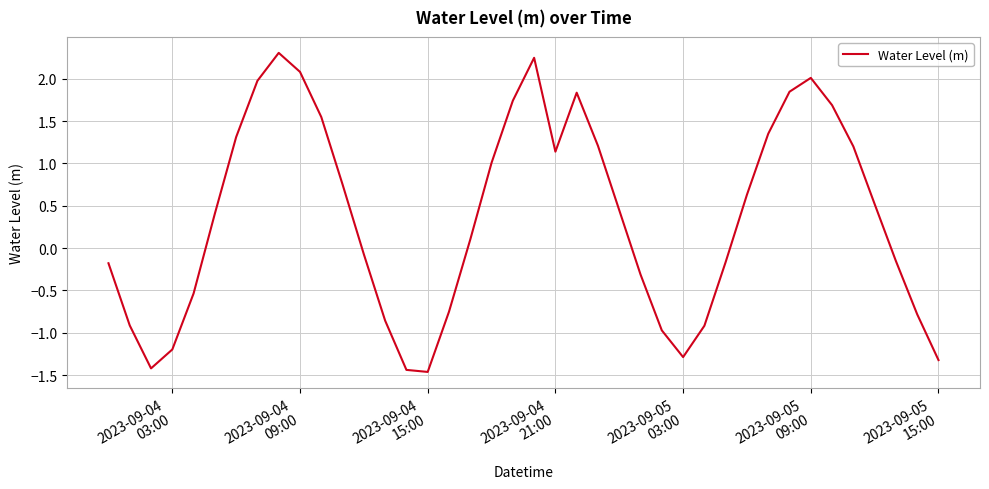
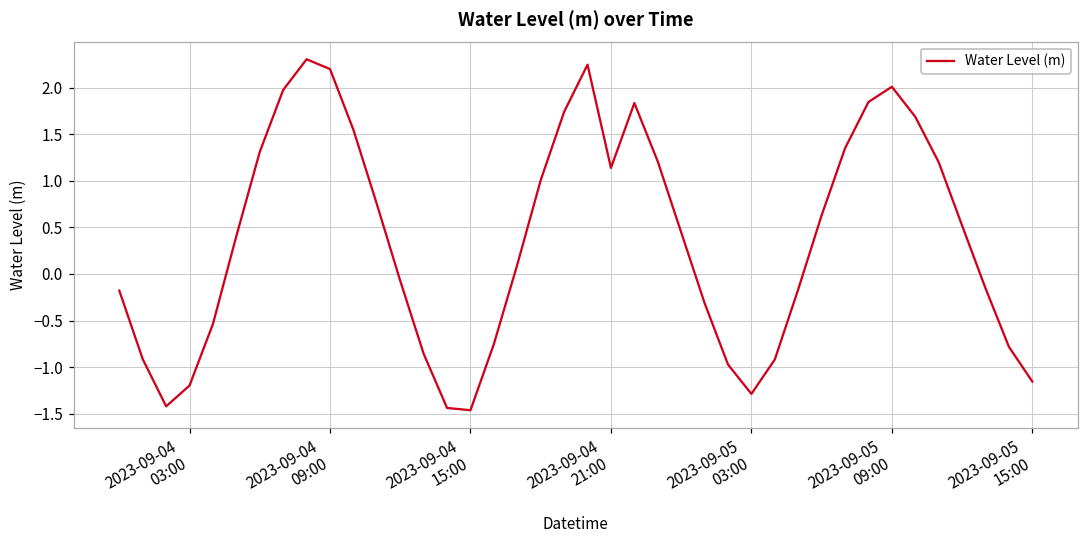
  {
    "2023-09-04 03:00": -1.2,
-   "2023-09-04 09:00": 2.1,
+   "2023-09-04 09:00": 2.2,
    "2023-09-04 15:00": -1.5,
    "2023-09-04 21:00": 1.1,
    "2023-09-05 03:00": -1.3,
    "2023-09-05 09:00": 2.0,
-   "2023-09-05 15:00": -1.3
+   "2023-09-05 15:00": -1.2
  }
